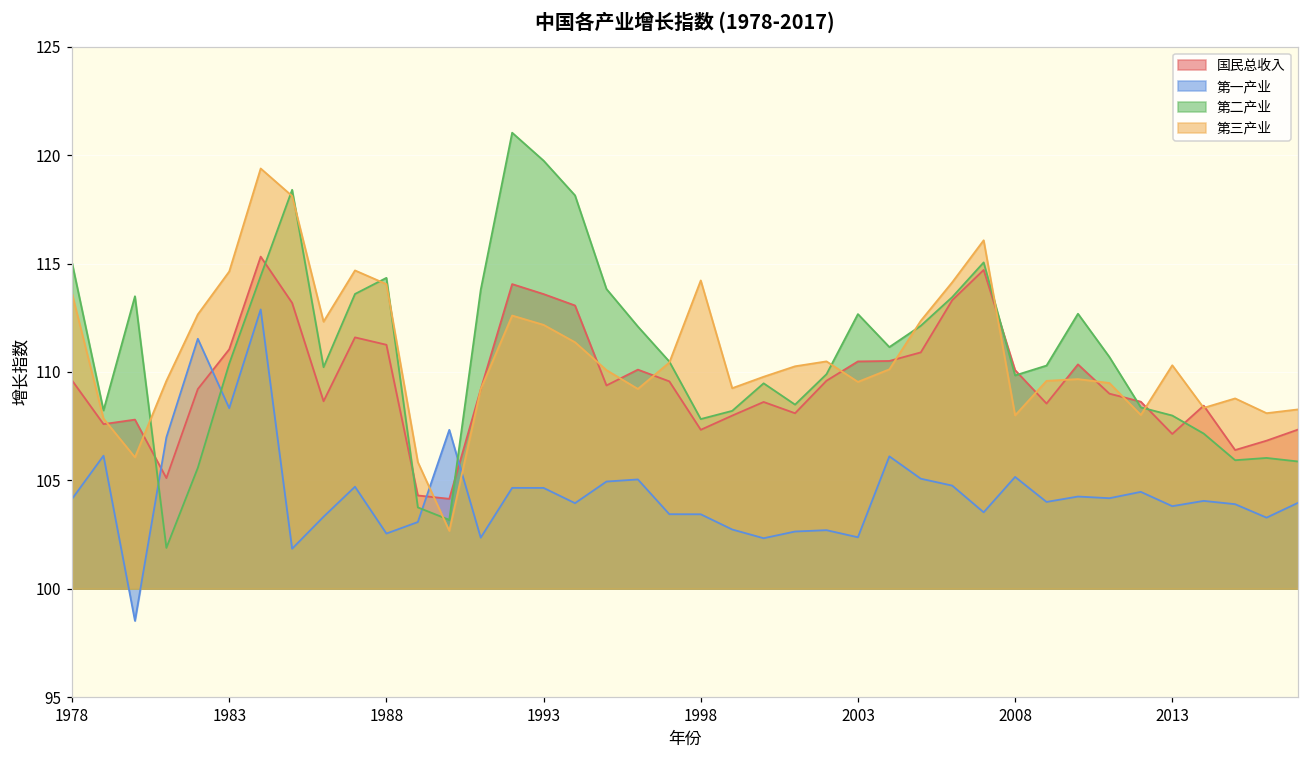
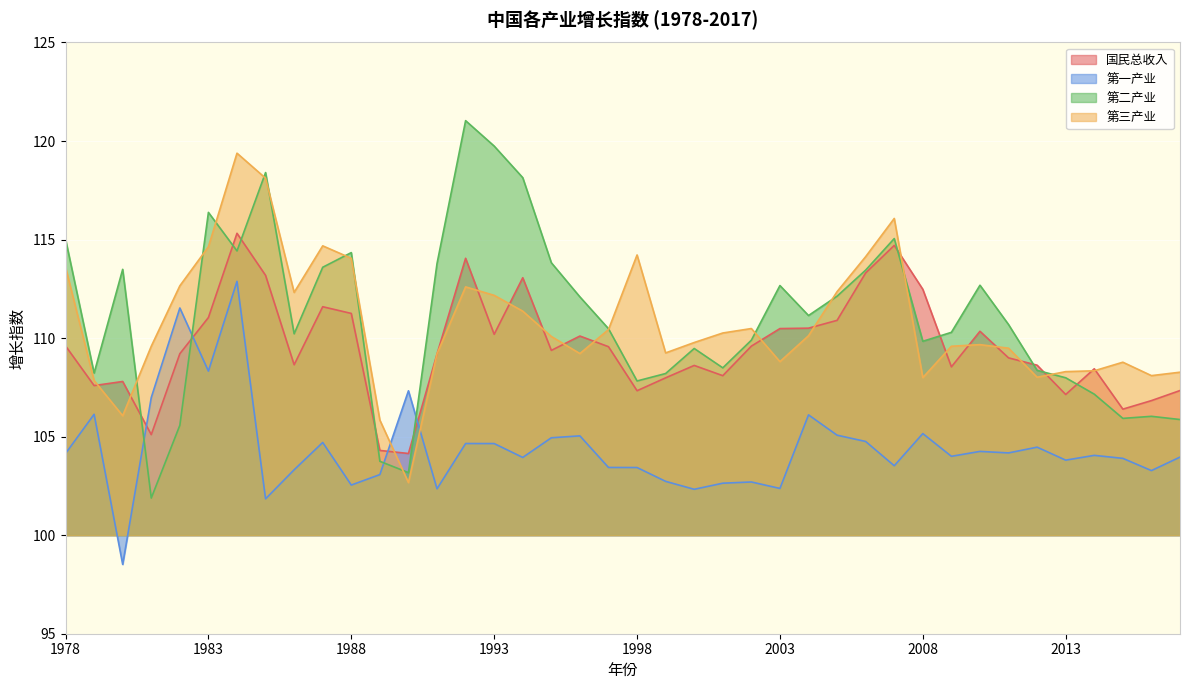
  {
    "国民总收入": {
      "1978": 109.6,
      "1983": 111.0,
      "1988": 111.3,
-     "1993": 113.6,
+     "1993": 110.2,
      "1998": 107.3,
      "2003": 110.5,
-     "2008": 110.1,
+     "2008": 112.5,
      "2013": 107.1
    },
    "第二产业": {
      "1978": 115.0,
-     "1983": 110.4,
+     "1983": 116.4,
      "1988": 114.3,
      "1993": 119.7,
      "1998": 107.8,
      "2003": 112.7,
      "2008": 109.8,
      "2013": 108.0
    },
    "第三产业": {
      "1978": 113.6,
      "1983": 114.6,
      "1988": 114.0,
      "1993": 112.2,
      "1998": 114.2,
-     "2003": 109.5,
+     "2003": 108.8,
      "2008": 108.0,
-     "2013": 110.3
+     "2013": 108.3
    }
  }
